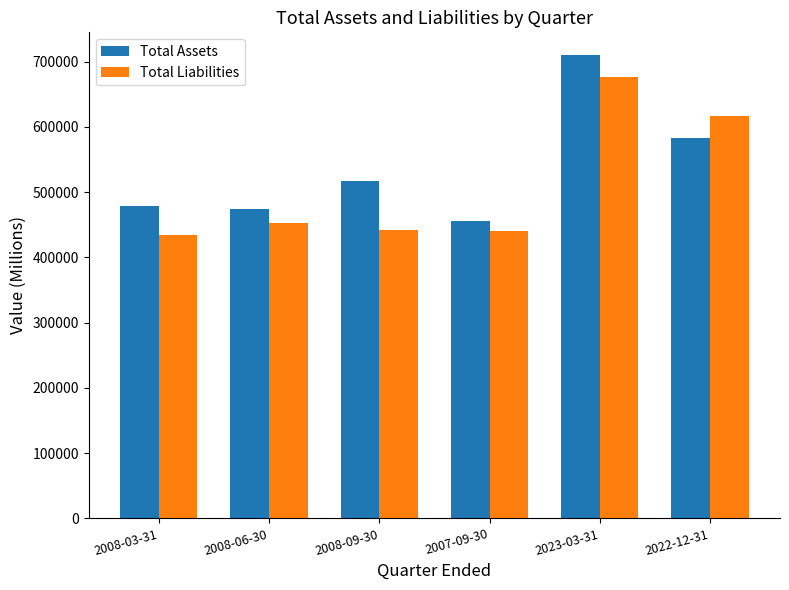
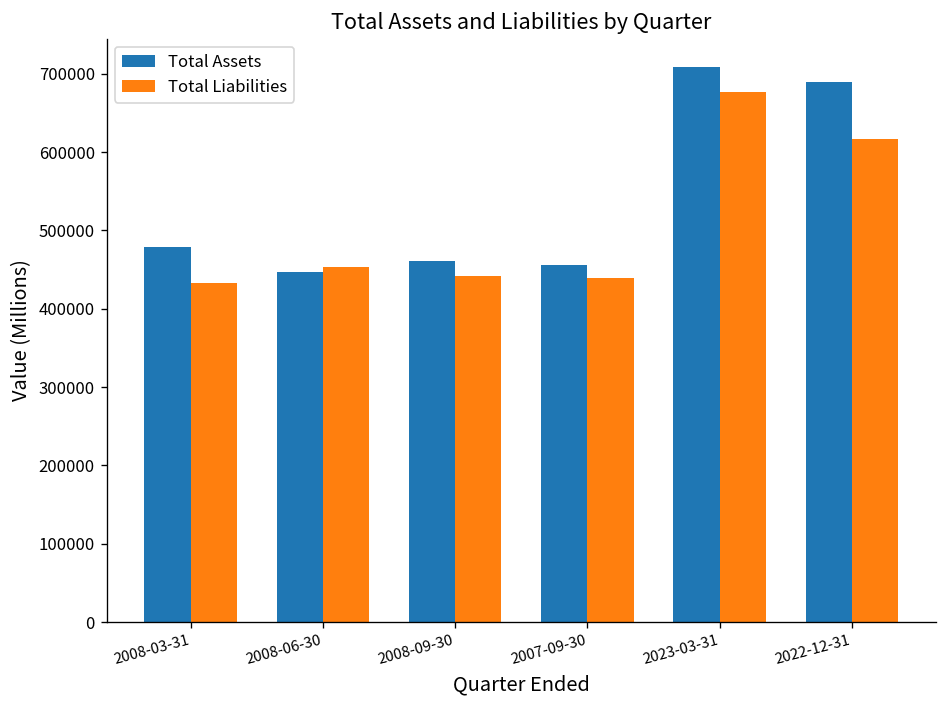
  {
    "Total Assets": {
      "2008-03-31": 480000,
-     "2008-06-30": 470000,
-     "2008-09-30": 520000,
+     "2008-06-30": 450000,
+     "2008-09-30": 460000,
      "2007-09-30": 460000,
      "2023-03-31": 710000,
-     "2022-12-31": 580000
+     "2022-12-31": 690000
    },
    "Total Liabilities": {
      "2008-03-31": 430000,
      "2008-06-30": 450000,
      "2008-09-30": 440000,
      "2007-09-30": 440000,
      "2023-03-31": 680000,
      "2022-12-31": 620000
    }
  }
